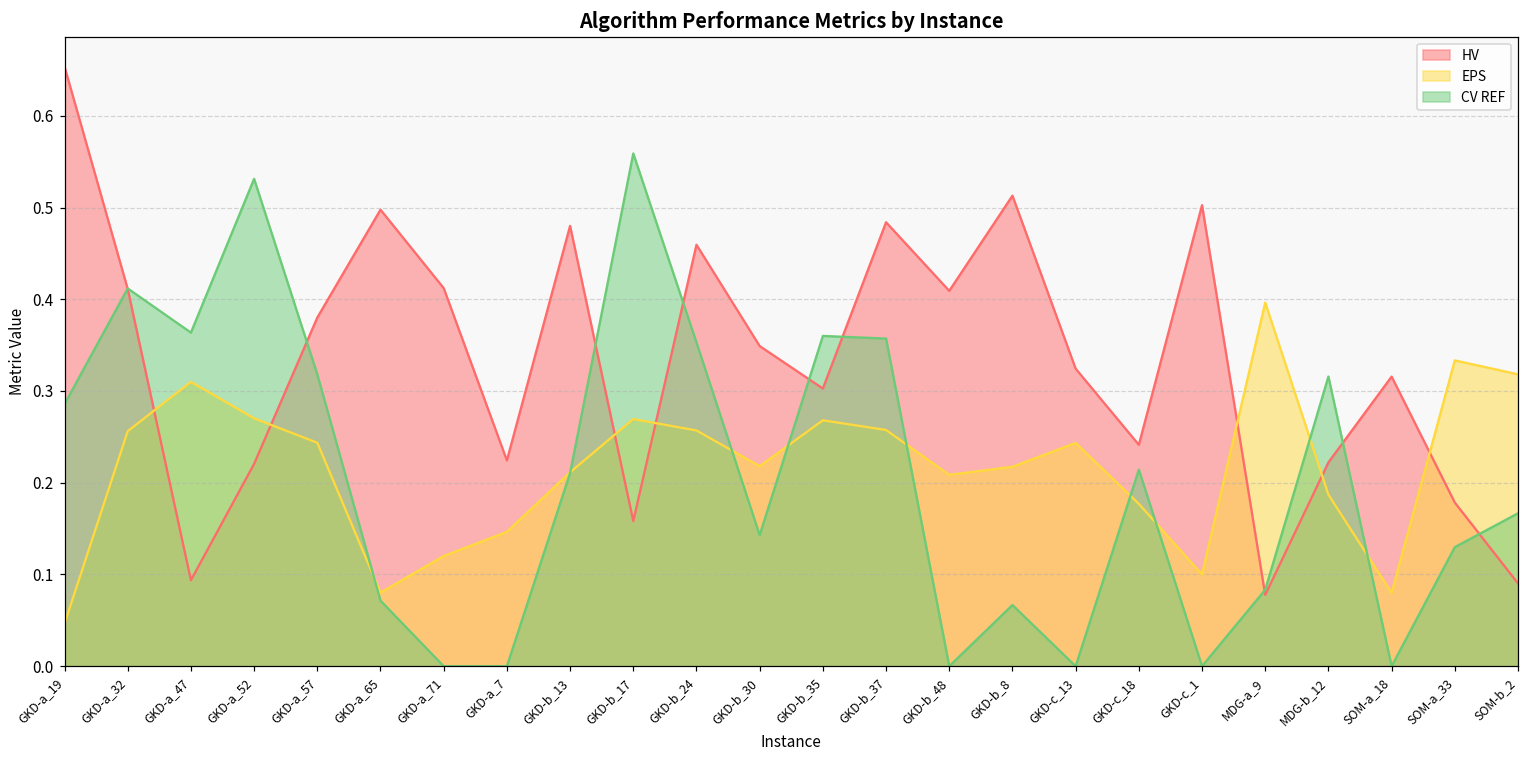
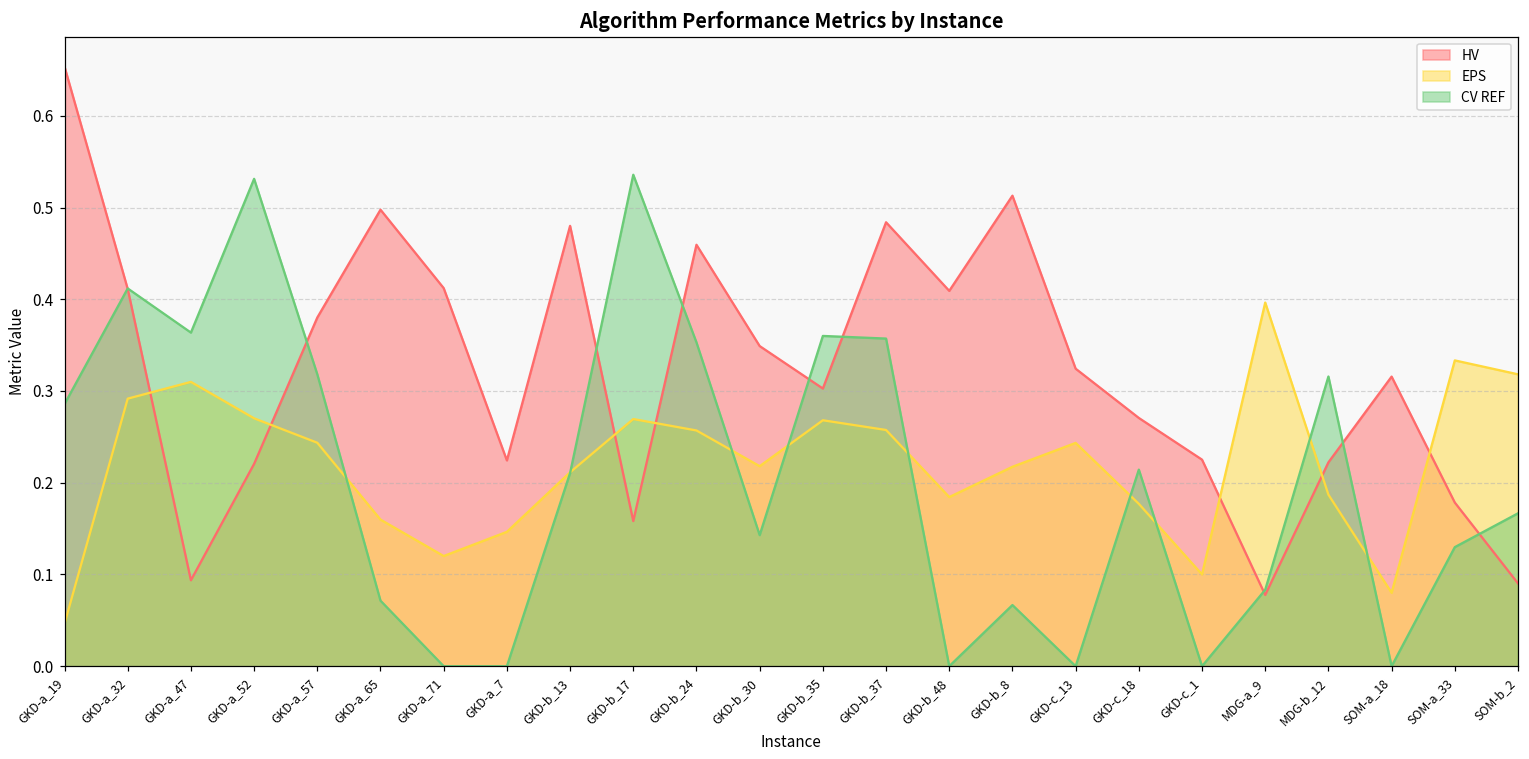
  {
    "HV": {
      "GKD-a_19": 0.65,
      "GKD-a_47": 0.09,
      "GKD-a_52": 0.22,
      "GKD-a_57": 0.38,
      "GKD-a_65": 0.50,
      "GKD-a_71": 0.41,
      "GKD-a_7": 0.22,
      "GKD-b_13": 0.48,
      "GKD-b_17": 0.16,
      "GKD-b_24": 0.46,
      "GKD-b_30": 0.35,
      "GKD-b_35": 0.30,
      "GKD-b_37": 0.48,
      "GKD-b_48": 0.41,
      "GKD-b_8": 0.51,
      "GKD-c_13": 0.32,
-     "GKD-c_18": 0.24,
-     "GKD-c_1": 0.50,
+     "GKD-c_18": 0.27,
+     "GKD-c_1": 0.23,
      "MDG-a_9": 0.08,
      "MDG-b_12": 0.22,
      "SOM-a_18": 0.32,
      "SOM-a_33": 0.18,
      "SOM-b_2": 0.09
    },
    "EPS": {
      "GKD-a_19": 0.05,
-     "GKD-a_32": 0.26,
+     "GKD-a_32": 0.29,
      "GKD-a_47": 0.31,
      "GKD-a_52": 0.27,
      "GKD-a_57": 0.24,
-     "GKD-a_65": 0.08,
+     "GKD-a_65": 0.16,
      "GKD-a_71": 0.12,
      "GKD-a_7": 0.15,
      "GKD-b_17": 0.27,
      "GKD-b_24": 0.26,
      "GKD-b_30": 0.22,
      "GKD-b_35": 0.27,
      "GKD-b_37": 0.26,
-     "GKD-b_48": 0.21,
+     "GKD-b_48": 0.18,
      "GKD-b_8": 0.22,
      "GKD-c_13": 0.24,
      "GKD-c_18": 0.18,
      "GKD-c_1": 0.10,
      "MDG-a_9": 0.40,
      "MDG-b_12": 0.19,
      "SOM-a_18": 0.08,
      "SOM-a_33": 0.33,
      "SOM-b_2": 0.32
    },
    "CV REF": {
      "GKD-a_19": 0.29,
      "GKD-a_47": 0.36,
      "GKD-a_52": 0.53,
      "GKD-a_57": 0.32,
      "GKD-a_65": 0.07,
      "GKD-a_71": 0.00,
      "GKD-a_7": 0.00,
-     "GKD-b_17": 0.56,
+     "GKD-b_17": 0.54,
      "GKD-b_24": 0.35,
      "GKD-b_30": 0.14,
      "GKD-b_35": 0.36,
      "GKD-b_37": 0.36,
      "GKD-b_48": 0.00,
      "GKD-b_8": 0.07,
      "GKD-c_13": 0.00,
      "GKD-c_18": 0.21,
      "GKD-c_1": 0.00,
      "MDG-a_9": 0.08,
      "MDG-b_12": 0.32,
      "SOM-a_18": 0.00,
      "SOM-a_33": 0.13,
      "SOM-b_2": 0.17
    }
  }
